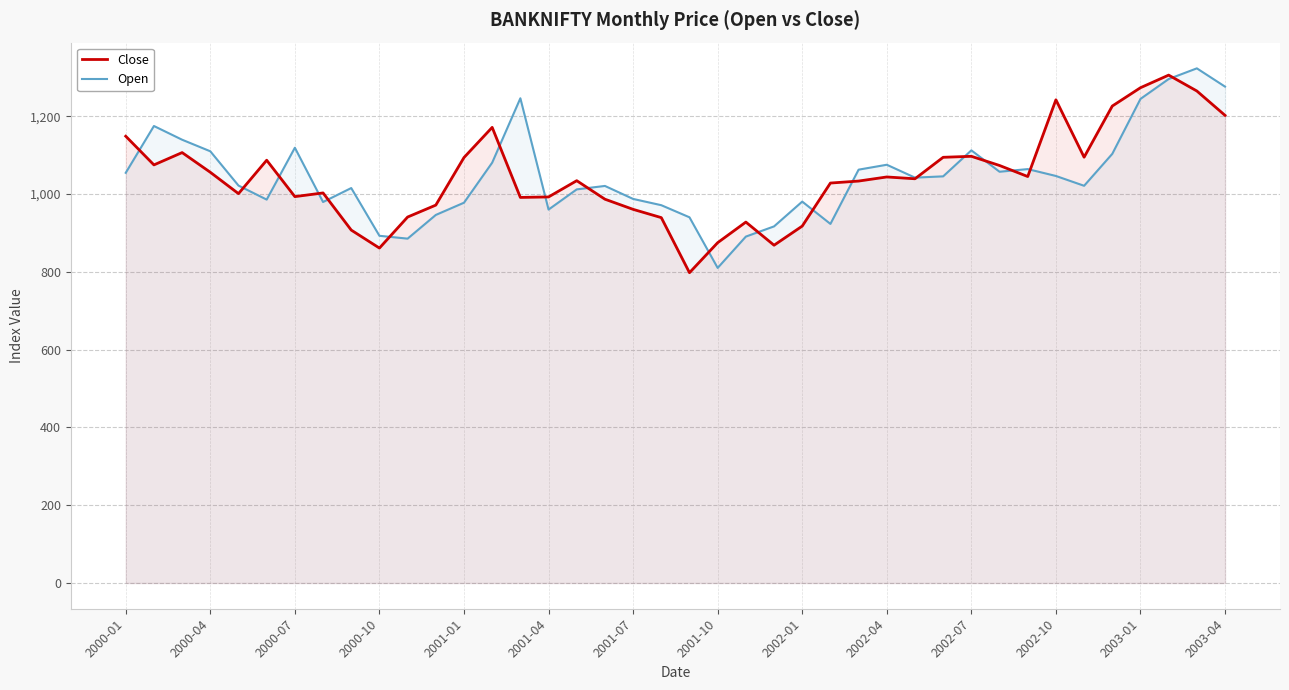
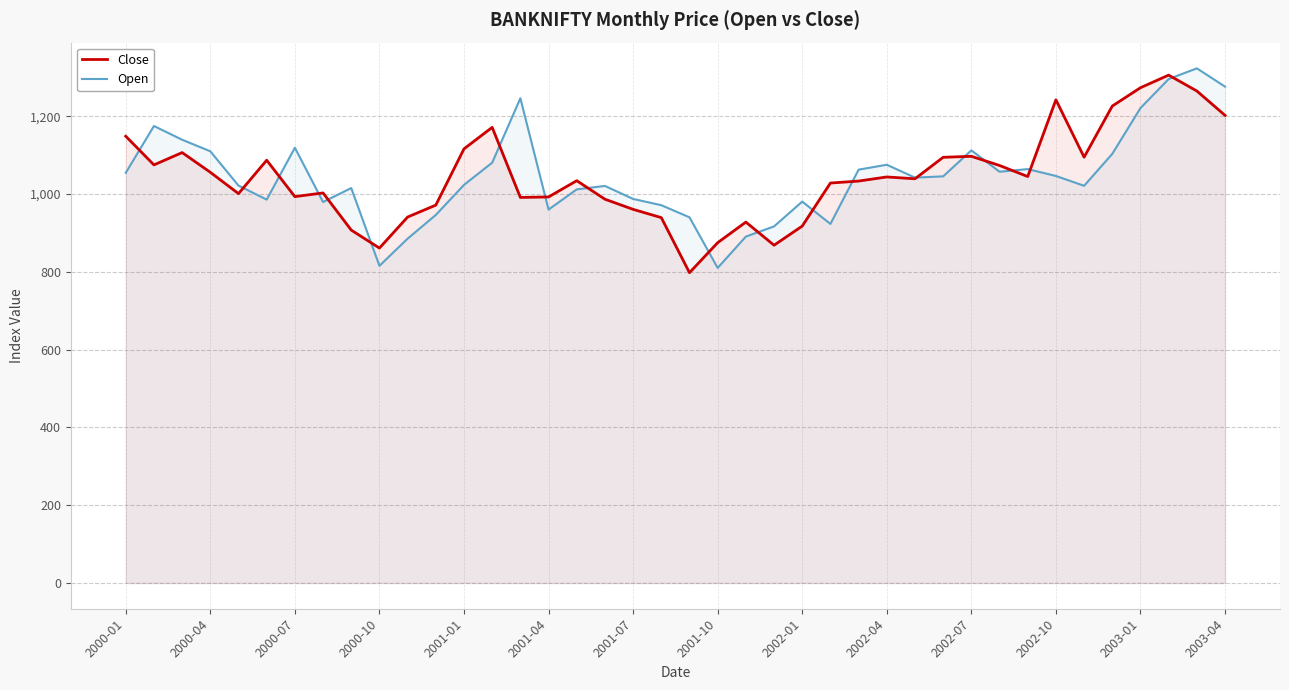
  {
    "Close": {
      "2000-01": "1,150",
      "2000-04": "1,060",
      "2000-07": "990",
      "2000-10": "860",
-     "2001-01": "1,090",
+     "2001-01": "1,120",
      "2001-04": "990",
      "2001-07": "960",
      "2001-10": "880",
      "2002-01": "920",
      "2002-04": "1,040",
      "2002-07": "1,100",
      "2002-10": "1,240",
      "2003-01": "1,270",
      "2003-04": "1,200"
    },
    "Open": {
      "2000-01": "1,050",
      "2000-04": "1,110",
      "2000-07": "1,120",
-     "2000-10": "890",
-     "2001-01": "980",
+     "2000-10": "820",
+     "2001-01": "1,020",
      "2001-04": "960",
      "2001-07": "990",
      "2001-10": "810",
      "2002-01": "980",
      "2002-04": "1,080",
      "2002-07": "1,110",
      "2002-10": "1,050",
-     "2003-01": "1,240",
+     "2003-01": "1,220",
      "2003-04": "1,280"
    }
  }
